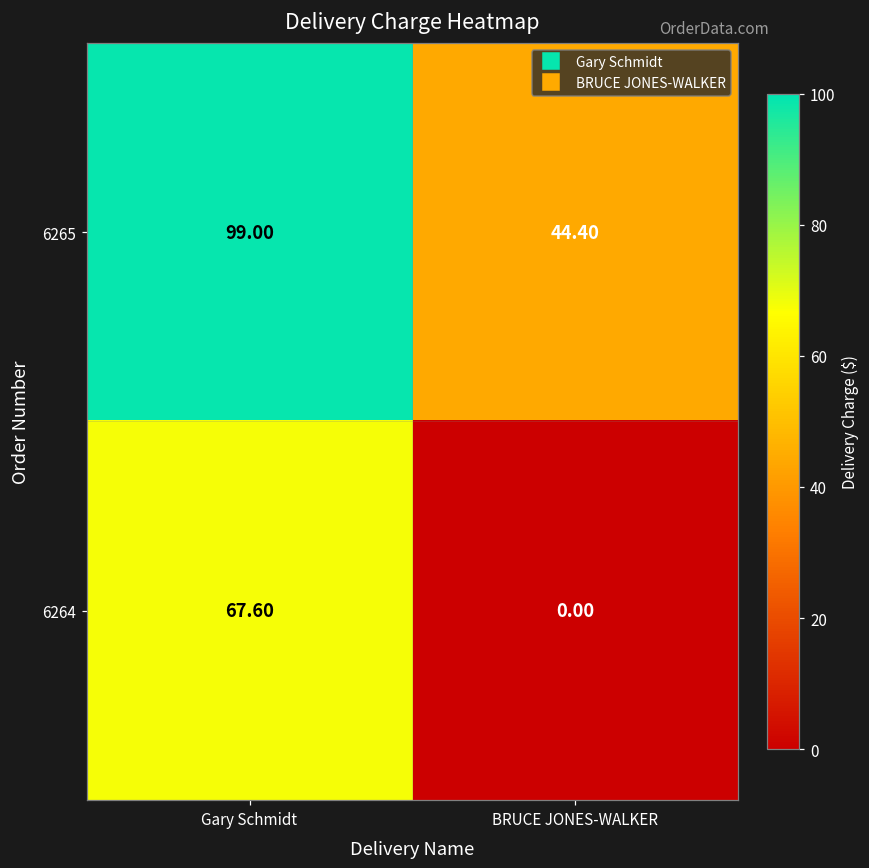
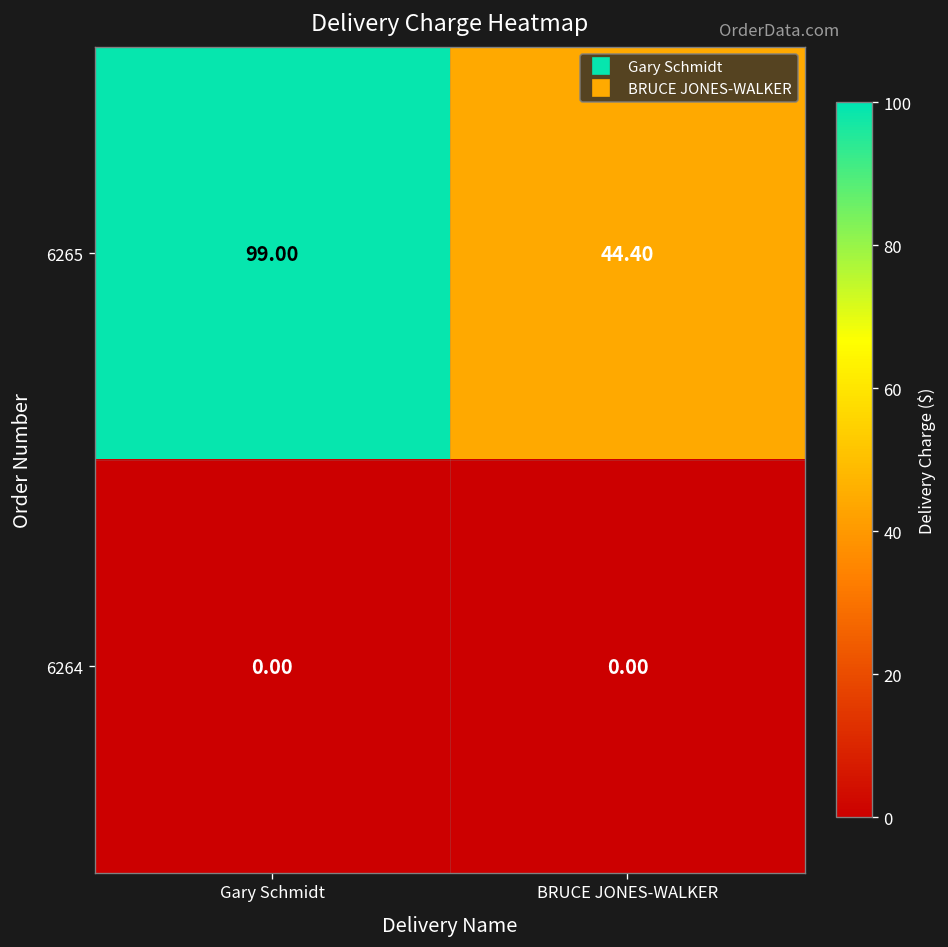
  {
    "6265": {
      "Gary Schmidt": 99.00,
      "BRUCE JONES-WALKER": 44.40
    },
    "6264": {
-     "Gary Schmidt": 67.60,
+     "Gary Schmidt": 0.00,
      "BRUCE JONES-WALKER": 0.00
    }
  }
